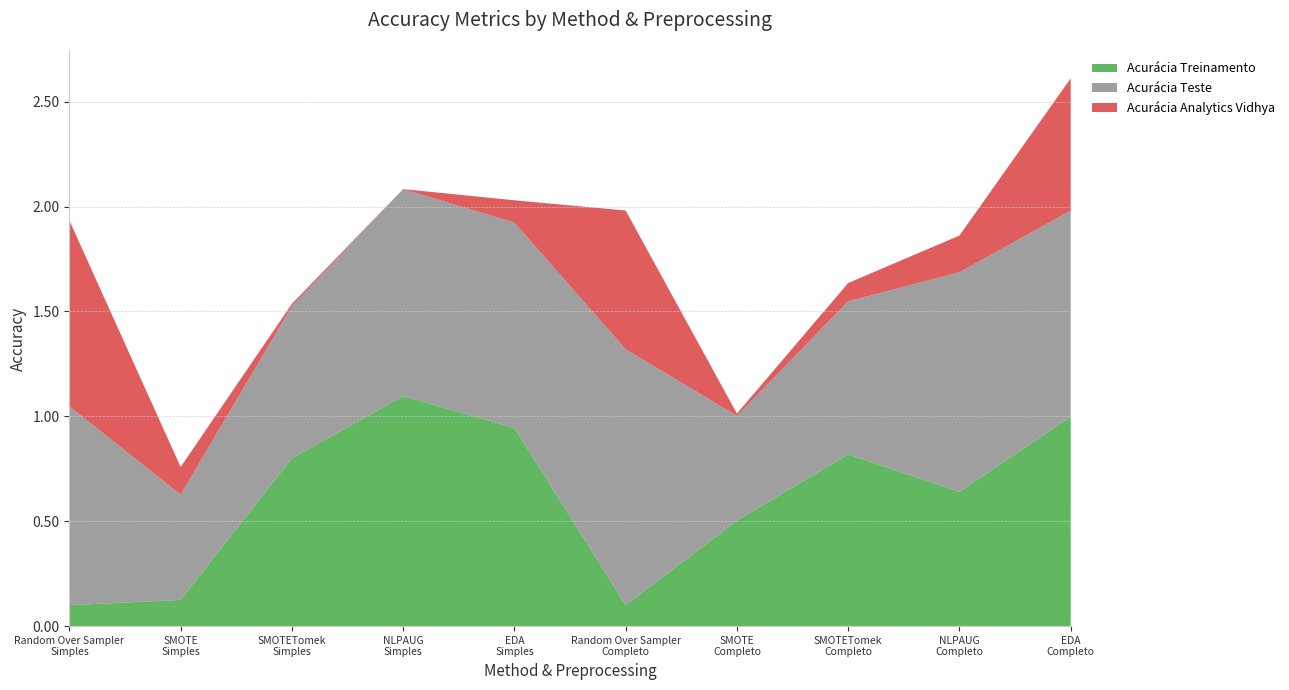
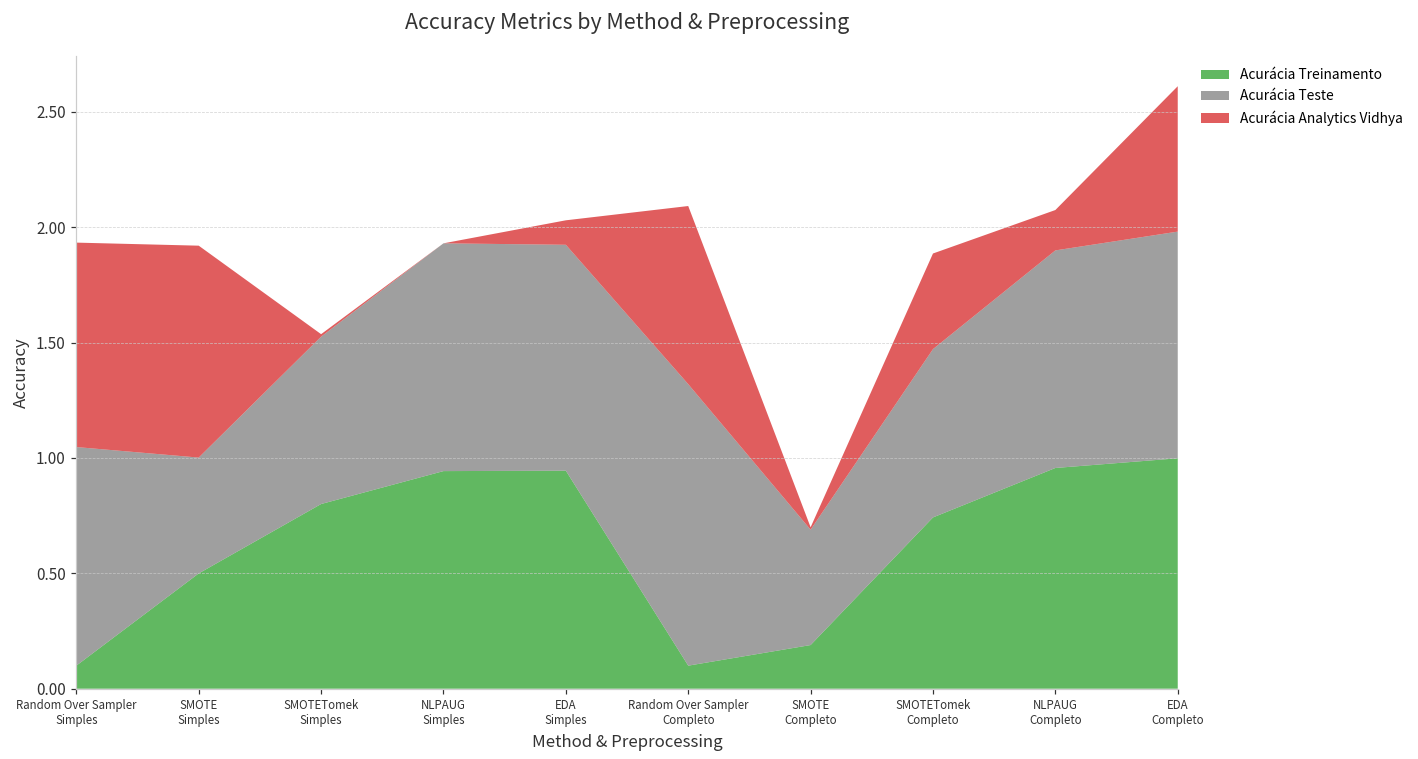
  {
    "Acurácia Treinamento": {
      "Random Over Sampler Simples": 0.10,
-     "SMOTE Simples": 0.13,
+     "SMOTE Simples": 0.50,
      "SMOTETomek Simples": 0.80,
-     "NLPAUG Simples": 1.10,
+     "NLPAUG Simples": 0.94,
      "EDA Simples": 0.94,
      "Random Over Sampler Completo": 0.10,
-     "SMOTE Completo": 0.50,
-     "SMOTETomek Completo": 0.82,
-     "NLPAUG Completo": 0.64,
+     "SMOTE Completo": 0.19,
+     "SMOTETomek Completo": 0.74,
+     "NLPAUG Completo": 0.96,
      "EDA Completo": 1.00
    },
    "Acurácia Teste": {
      "Random Over Sampler Simples": 0.95,
      "SMOTE Simples": 0.50,
      "EDA Simples": 0.98,
      "Random Over Sampler Completo": 1.22,
      "SMOTETomek Completo": 0.73,
-     "NLPAUG Completo": 1.05,
+     "NLPAUG Completo": 0.94,
      "EDA Completo": 0.98
    },
    "Acurácia Analytics Vidhya": {
      "Random Over Sampler Simples": 0.89,
-     "SMOTE Simples": 0.13,
+     "SMOTE Simples": 0.92,
      "EDA Simples": 0.11,
-     "Random Over Sampler Completo": 0.66,
-     "SMOTETomek Completo": 0.09,
+     "Random Over Sampler Completo": 0.77,
+     "SMOTETomek Completo": 0.41,
      "NLPAUG Completo": 0.18,
      "EDA Completo": 0.63
    }
  }
